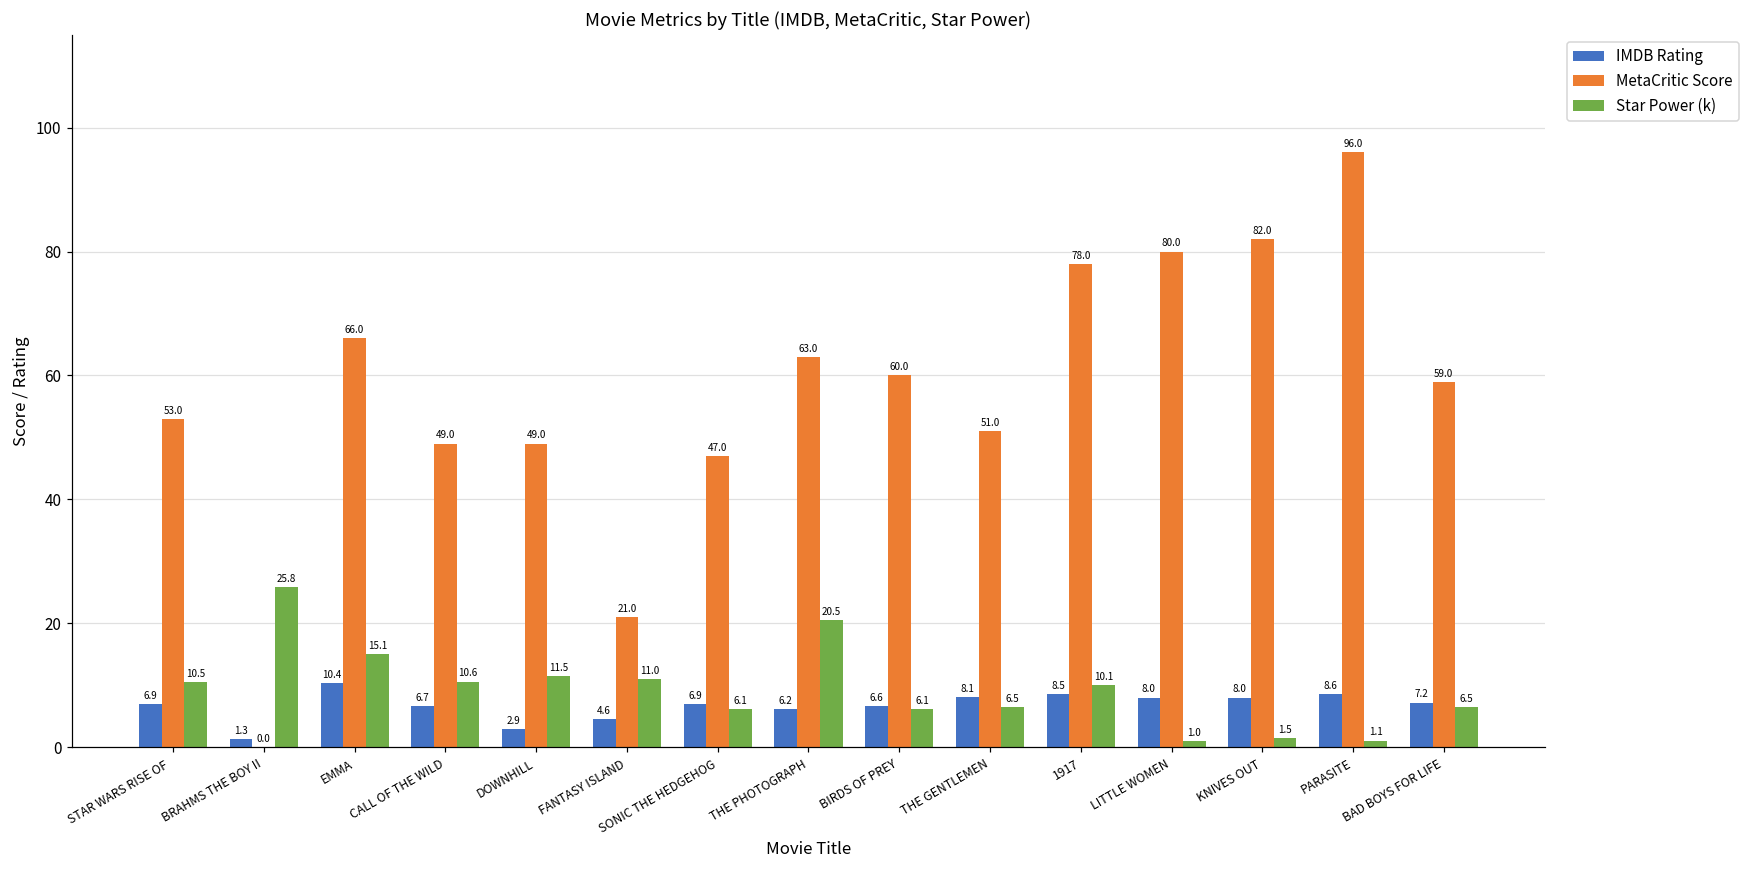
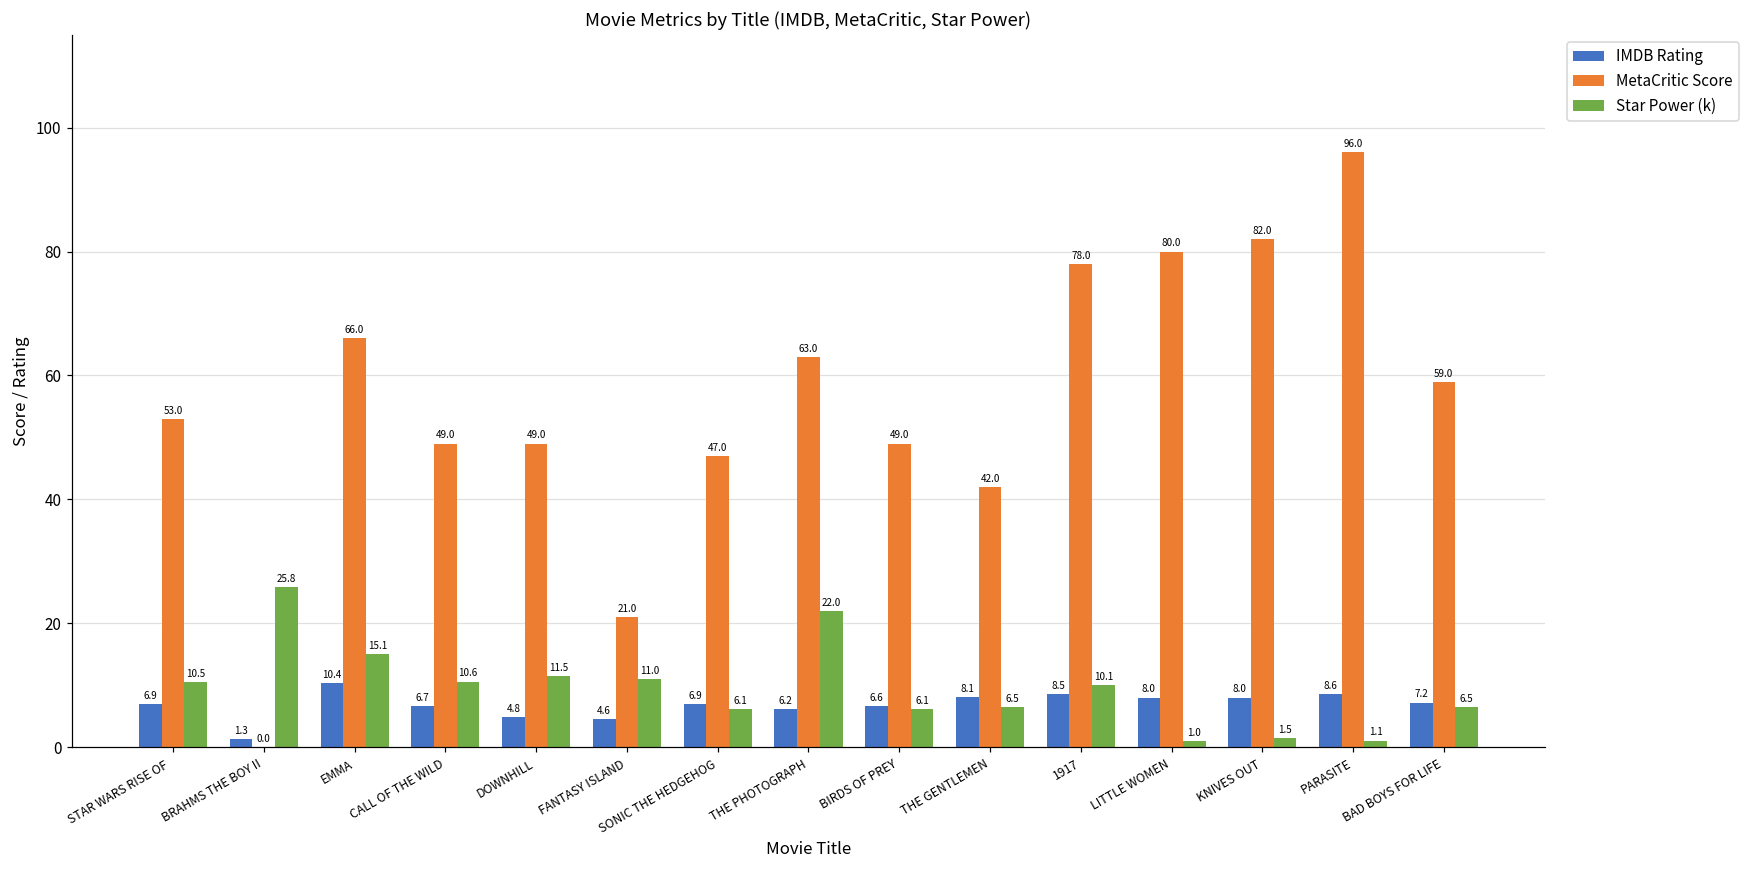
  {
    "IMDB Rating": {
      "STAR WARS RISE OF": 6.9,
      "BRAHMS THE BOY II": 1.3,
      "EMMA": 10.4,
      "CALL OF THE WILD": 6.7,
-     "DOWNHILL": 2.9,
+     "DOWNHILL": 4.8,
      "FANTASY ISLAND": 4.6,
      "SONIC THE HEDGEHOG": 6.9,
      "THE PHOTOGRAPH": 6.2,
      "BIRDS OF PREY": 6.6,
      "THE GENTLEMEN": 8.1,
      "1917": 8.5,
      "LITTLE WOMEN": 8.0,
      "KNIVES OUT": 8.0,
      "PARASITE": 8.6,
      "BAD BOYS FOR LIFE": 7.2
    },
    "MetaCritic Score": {
      "STAR WARS RISE OF": 53.0,
      "BRAHMS THE BOY II": 0.0,
      "EMMA": 66.0,
      "CALL OF THE WILD": 49.0,
      "DOWNHILL": 49.0,
      "FANTASY ISLAND": 21.0,
      "SONIC THE HEDGEHOG": 47.0,
      "THE PHOTOGRAPH": 63.0,
-     "BIRDS OF PREY": 60.0,
-     "THE GENTLEMEN": 51.0,
+     "BIRDS OF PREY": 49.0,
+     "THE GENTLEMEN": 42.0,
      "1917": 78.0,
      "LITTLE WOMEN": 80.0,
      "KNIVES OUT": 82.0,
      "PARASITE": 96.0,
      "BAD BOYS FOR LIFE": 59.0
    },
    "Star Power (k)": {
      "STAR WARS RISE OF": 10.5,
      "BRAHMS THE BOY II": 25.8,
      "EMMA": 15.1,
      "CALL OF THE WILD": 10.6,
      "DOWNHILL": 11.5,
      "FANTASY ISLAND": 11.0,
      "SONIC THE HEDGEHOG": 6.1,
-     "THE PHOTOGRAPH": 20.5,
+     "THE PHOTOGRAPH": 22.0,
      "BIRDS OF PREY": 6.1,
      "THE GENTLEMEN": 6.5,
      "1917": 10.1,
      "LITTLE WOMEN": 1.0,
      "KNIVES OUT": 1.5,
      "PARASITE": 1.1,
      "BAD BOYS FOR LIFE": 6.5
    }
  }
